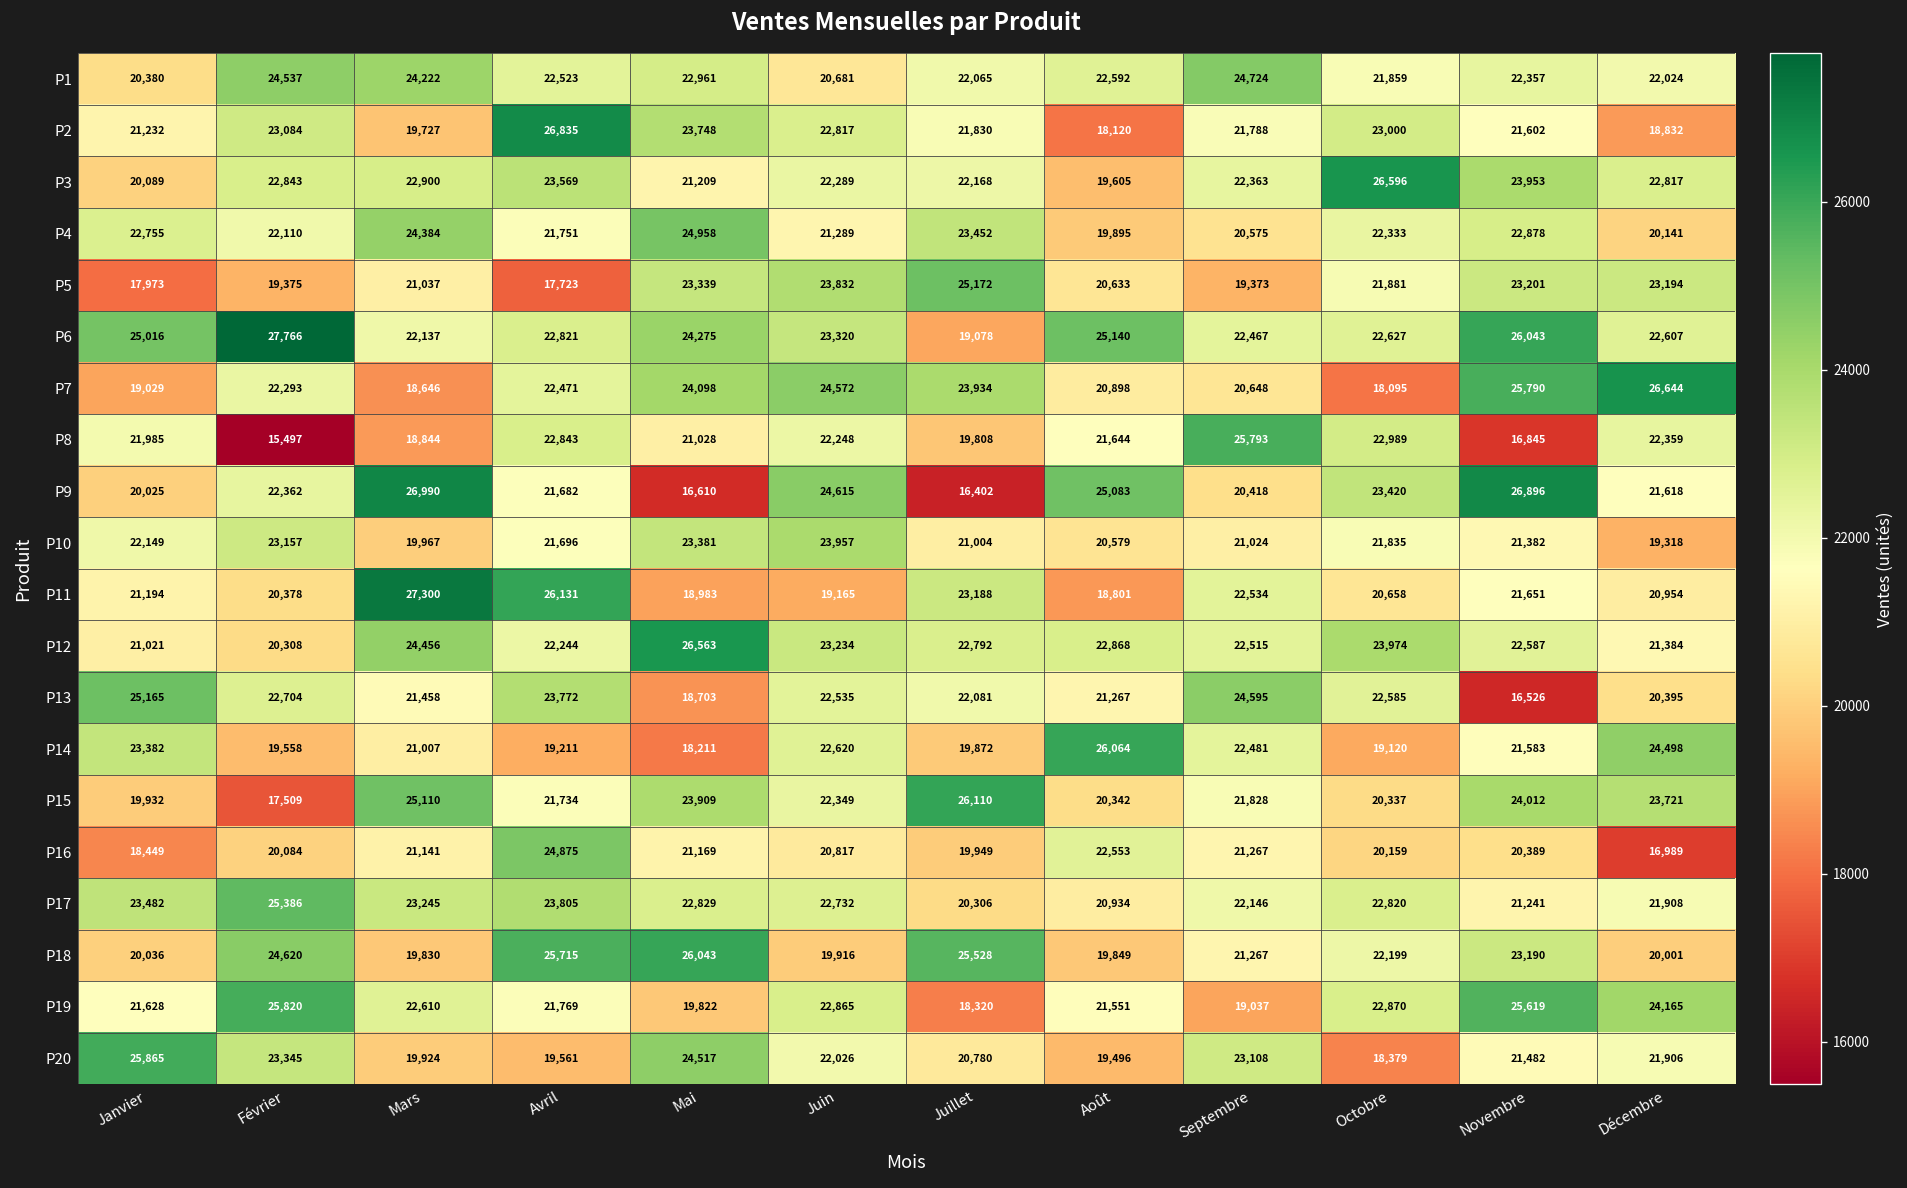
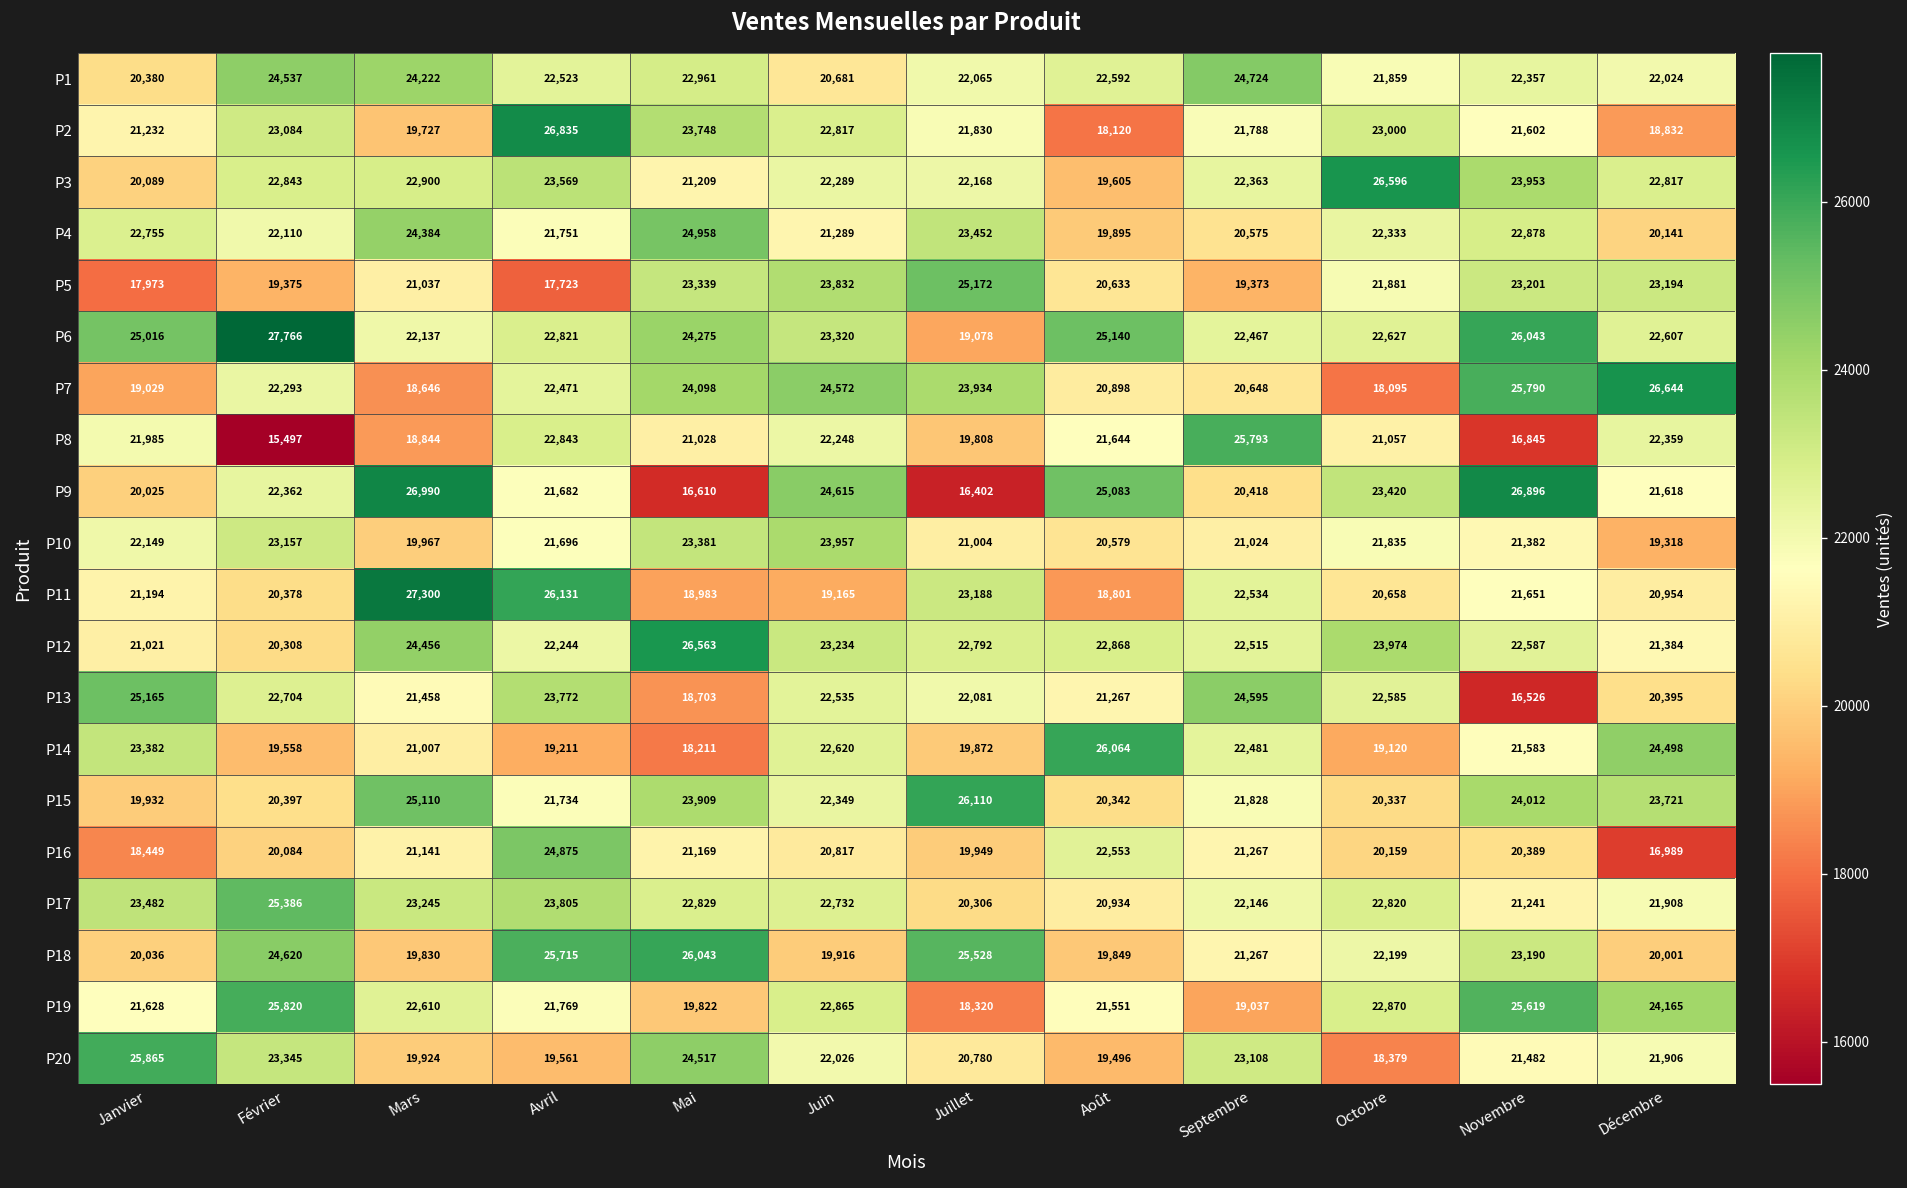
  {
    "P8": {
      "Janvier": "21,985",
      "Février": "15,497",
      "Mars": "18,844",
      "Avril": "22,843",
      "Mai": "21,028",
      "Juin": "22,248",
      "Juillet": "19,808",
      "Août": "21,644",
      "Septembre": "25,793",
-     "Octobre": "22,989",
+     "Octobre": "21,057",
      "Novembre": "16,845",
      "Décembre": "22,359"
    },
    "P15": {
      "Janvier": "19,932",
-     "Février": "17,509",
+     "Février": "20,397",
      "Mars": "25,110",
      "Avril": "21,734",
      "Mai": "23,909",
      "Juin": "22,349",
      "Juillet": "26,110",
      "Août": "20,342",
      "Septembre": "21,828",
      "Octobre": "20,337",
      "Novembre": "24,012",
      "Décembre": "23,721"
    }
  }
